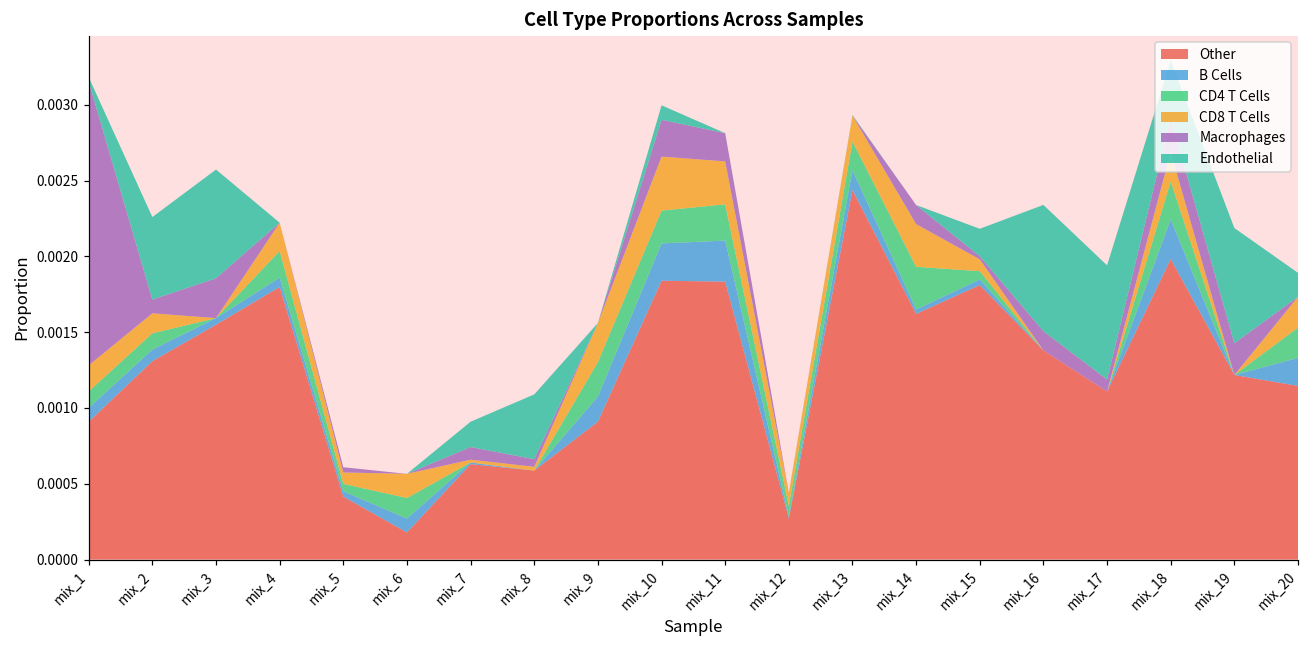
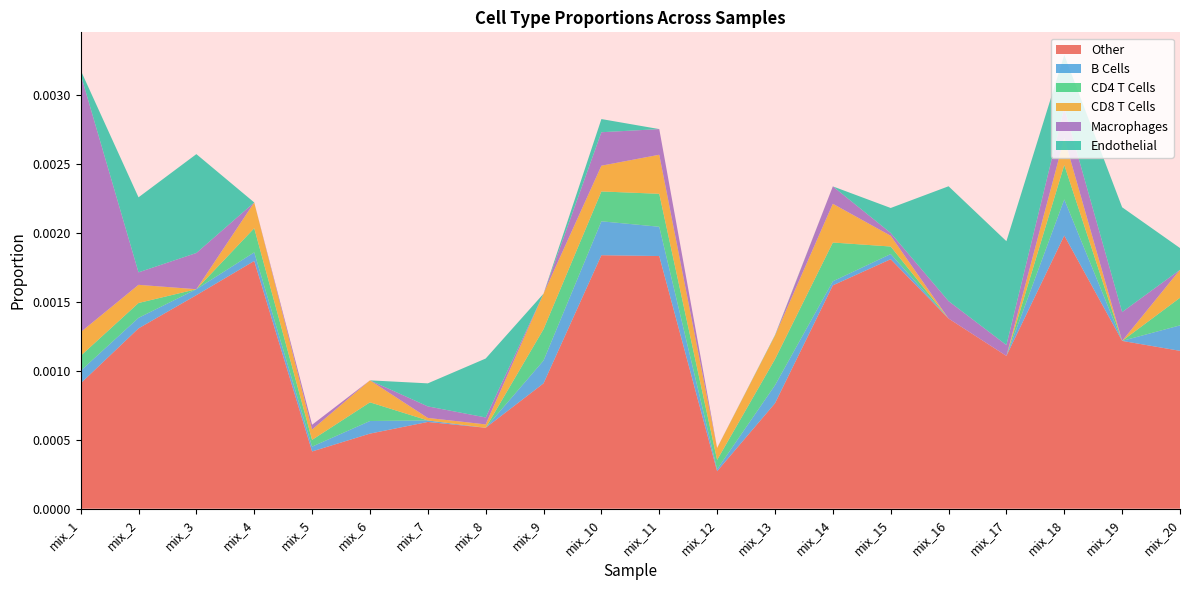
  {
    "Other": {
      "mix_1": 0.00091,
      "mix_2": 0.00131,
      "mix_3": 0.00155,
      "mix_4": 0.00180,
      "mix_5": 0.00042,
-     "mix_6": 0.00018,
+     "mix_6": 0.00054,
      "mix_9": 0.00091,
      "mix_10": 0.00184,
      "mix_11": 0.00183,
-     "mix_13": 0.00244,
+     "mix_13": 0.00076,
      "mix_14": 0.00162,
      "mix_15": 0.00181,
      "mix_18": 0.00198,
      "mix_20": 0.00115
    },
    "B Cells": {
      "mix_1": 0.00009,
      "mix_2": 0.00008,
      "mix_4": 0.00006,
      "mix_5": 0.00004,
      "mix_6": 0.00009,
      "mix_9": 0.00017,
      "mix_10": 0.00025,
-     "mix_11": 0.00027,
+     "mix_11": 0.00021,
      "mix_13": 0.00013,
      "mix_14": 0.00003,
      "mix_15": 0.00004,
      "mix_18": 0.00026,
      "mix_20": 0.00018
    },
    "CD8 T Cells": {
      "mix_1": 0.00017,
      "mix_2": 0.00013,
      "mix_5": 0.00008,
      "mix_8": 0.00002,
-     "mix_10": 0.00036,
+     "mix_10": 0.00019,
      "mix_11": 0.00028,
      "mix_14": 0.00028,
      "mix_15": 0.00008
    },
    "Macrophages": {
      "mix_1": 0.00187,
      "mix_2": 0.00009,
      "mix_3": 0.00026,
      "mix_7": 0.00008,
      "mix_8": 0.00005,
      "mix_10": 0.00024,
      "mix_15": 0.00002,
      "mix_16": 0.00013,
      "mix_17": 0.00008,
      "mix_19": 0.00021
    }
  }
